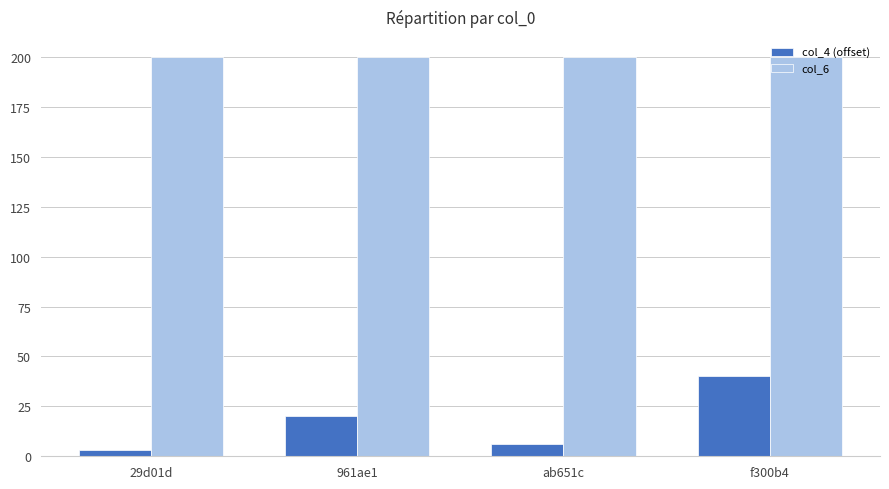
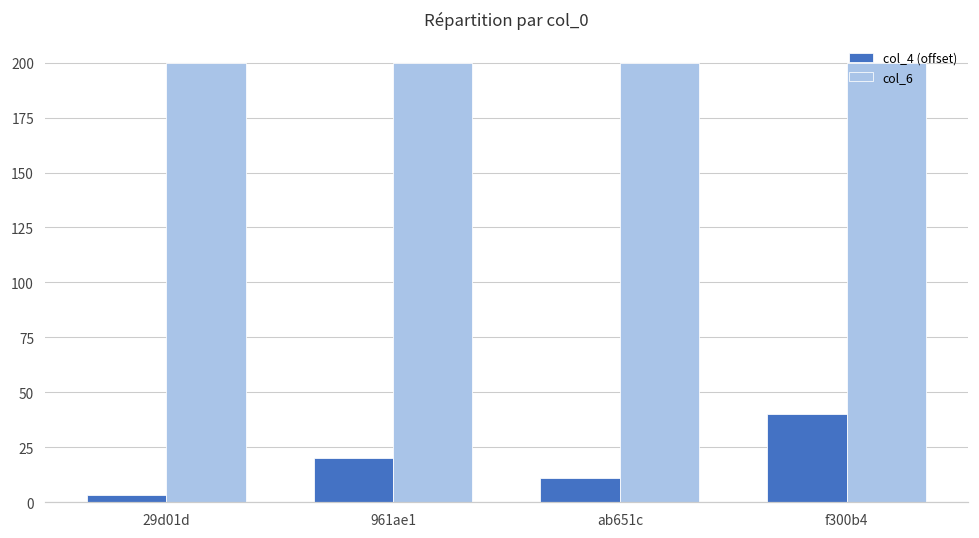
  {
    "col_4 (offset)": {
      "29d01d": 3,
      "961ae1": 20,
-     "ab651c": 6,
+     "ab651c": 11,
      "f300b4": 40
    },
    "col_6": {
      "29d01d": 200,
      "961ae1": 200,
      "ab651c": 200,
      "f300b4": 200
    }
  }
